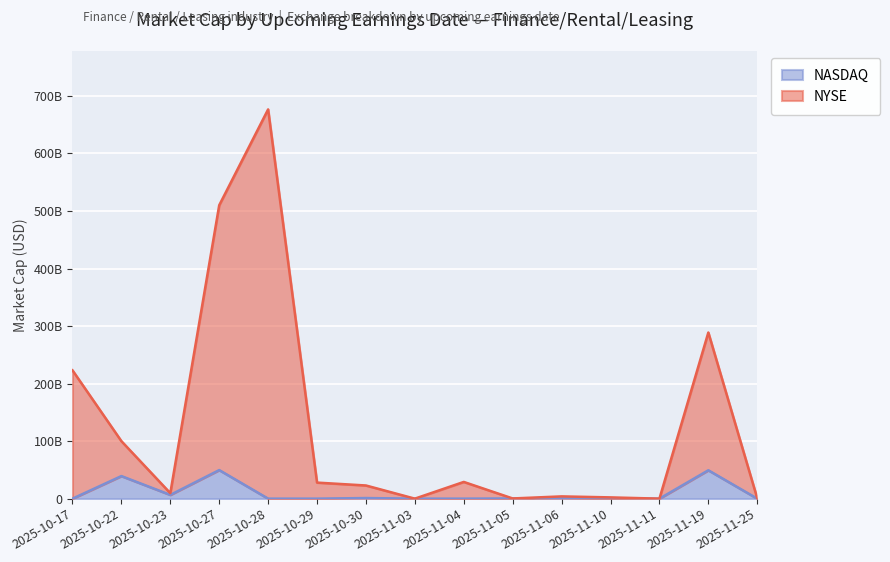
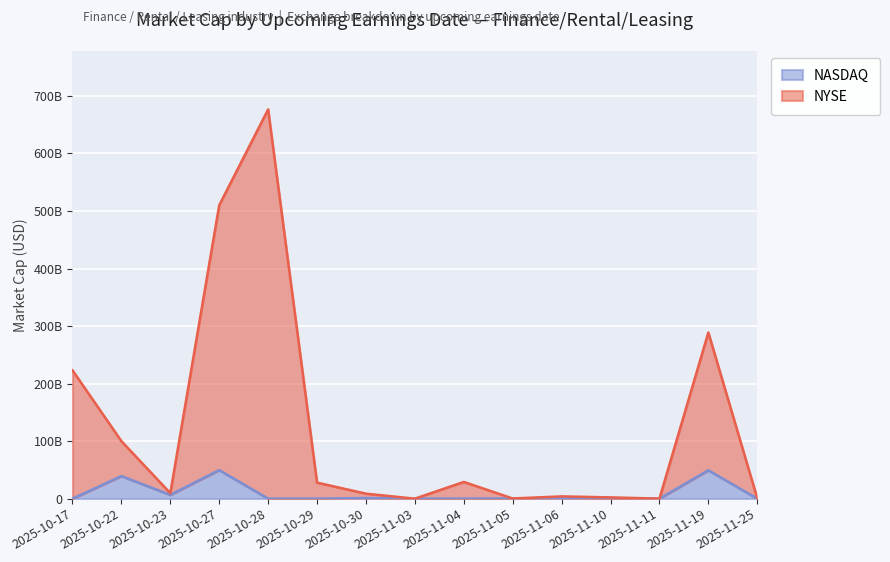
  {
    "NASDAQ": {
      "2025-10-17": 0,
      "2025-10-22": 40000000000,
      "2025-10-27": 50000000000,
      "2025-10-28": 0,
      "2025-10-29": 0,
      "2025-10-30": 0,
      "2025-11-04": 0,
      "2025-11-19": 50000000000
    },
    "NYSE": {
      "2025-10-17": 220000000000,
      "2025-10-22": 60000000000,
      "2025-10-27": 460000000000,
      "2025-10-28": 680000000000,
      "2025-10-29": 30000000000,
-     "2025-10-30": 20000000000,
+     "2025-10-30": 10000000000,
      "2025-11-04": 30000000000,
      "2025-11-19": 240000000000
    }
  }
